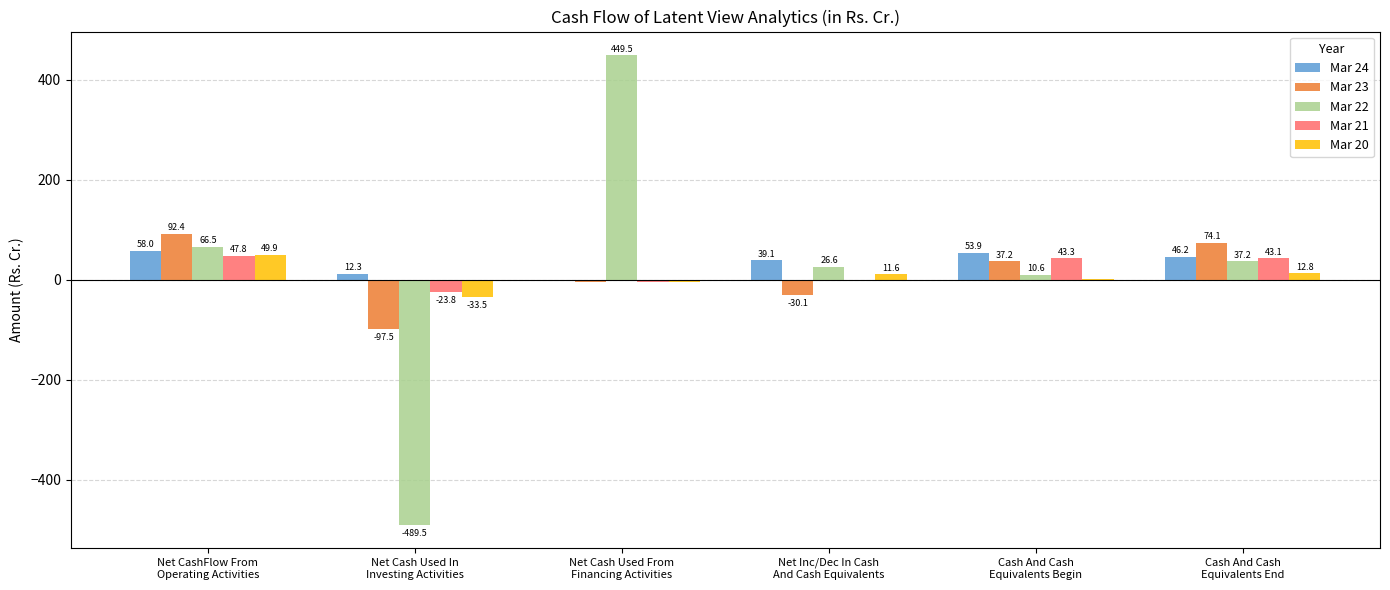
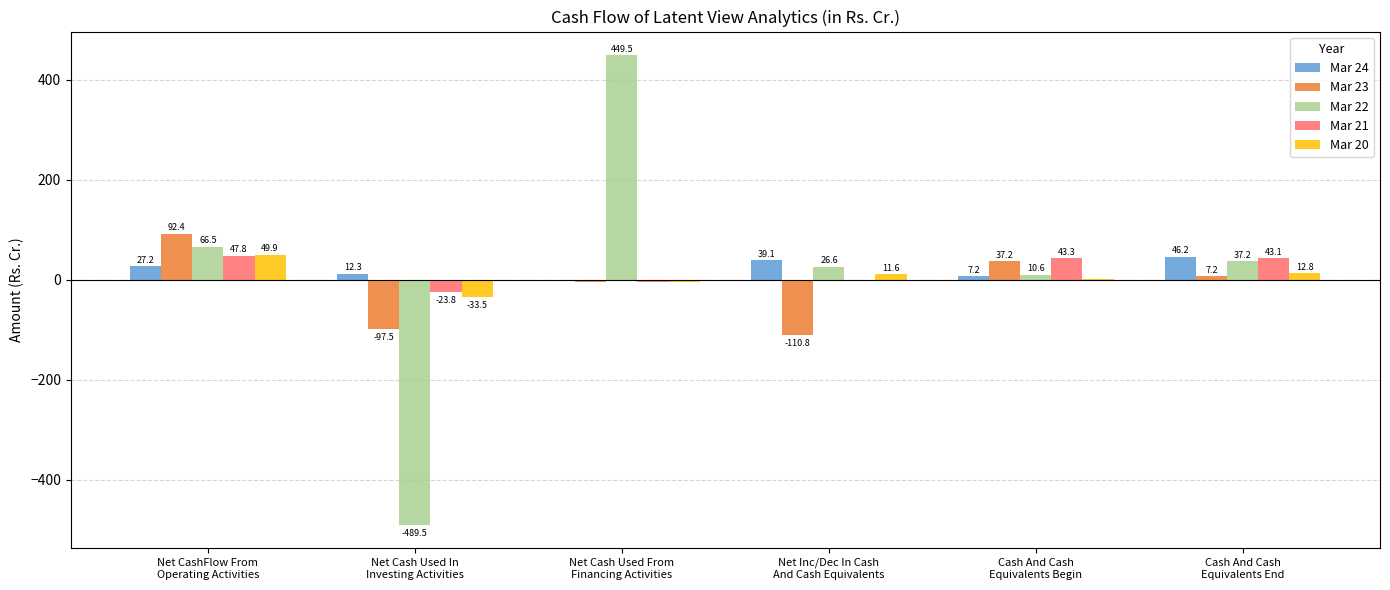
  {
    "Mar 24": {
-     "Net CashFlow From Operating Activities": 58.0,
+     "Net CashFlow From Operating Activities": 27.2,
      "Net Cash Used In Investing Activities": 12.3,
      "Net Inc/Dec In Cash And Cash Equivalents": 39.1,
-     "Cash And Cash Equivalents Begin": 53.9,
+     "Cash And Cash Equivalents Begin": 7.2,
      "Cash And Cash Equivalents End": 46.2
    },
    "Mar 23": {
      "Net CashFlow From Operating Activities": 92.4,
      "Net Cash Used In Investing Activities": -97.5,
-     "Net Inc/Dec In Cash And Cash Equivalents": -30.1,
+     "Net Inc/Dec In Cash And Cash Equivalents": -110.8,
      "Cash And Cash Equivalents Begin": 37.2,
-     "Cash And Cash Equivalents End": 74.1
+     "Cash And Cash Equivalents End": 7.2
    },
    "Mar 22": {
      "Net CashFlow From Operating Activities": 66.5,
      "Net Cash Used In Investing Activities": -489.5,
      "Net Cash Used From Financing Activities": 449.5,
      "Net Inc/Dec In Cash And Cash Equivalents": 26.6,
      "Cash And Cash Equivalents Begin": 10.6,
      "Cash And Cash Equivalents End": 37.2
    },
    "Mar 21": {
      "Net CashFlow From Operating Activities": 47.8,
      "Net Cash Used In Investing Activities": -23.8,
      "Cash And Cash Equivalents Begin": 43.3,
      "Cash And Cash Equivalents End": 43.1
    },
    "Mar 20": {
      "Net CashFlow From Operating Activities": 49.9,
      "Net Cash Used In Investing Activities": -33.5,
      "Net Inc/Dec In Cash And Cash Equivalents": 11.6,
      "Cash And Cash Equivalents End": 12.8
    }
  }
